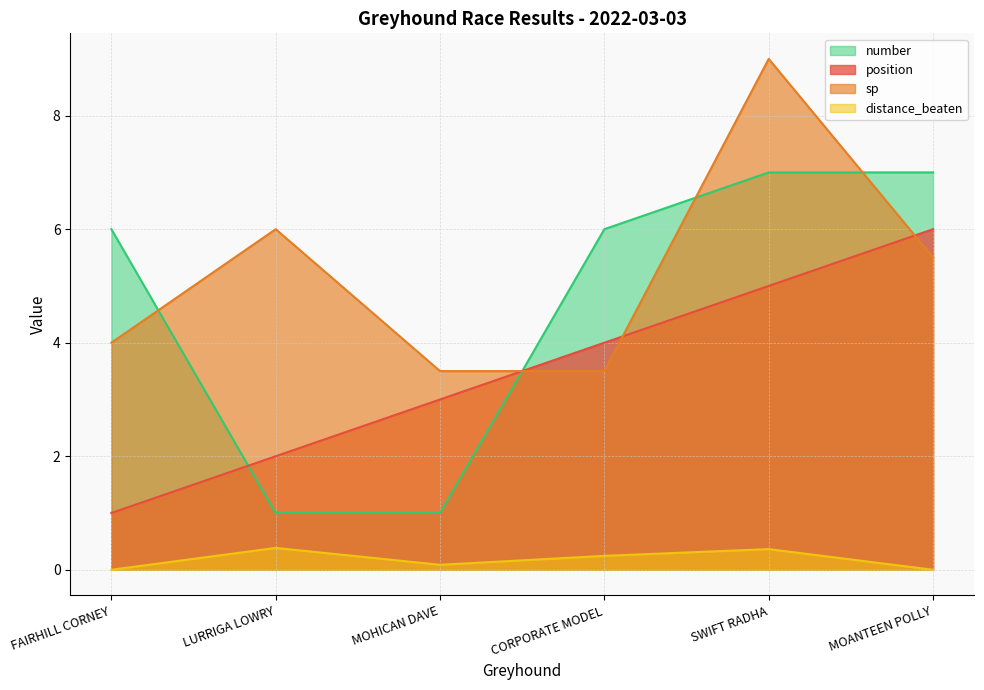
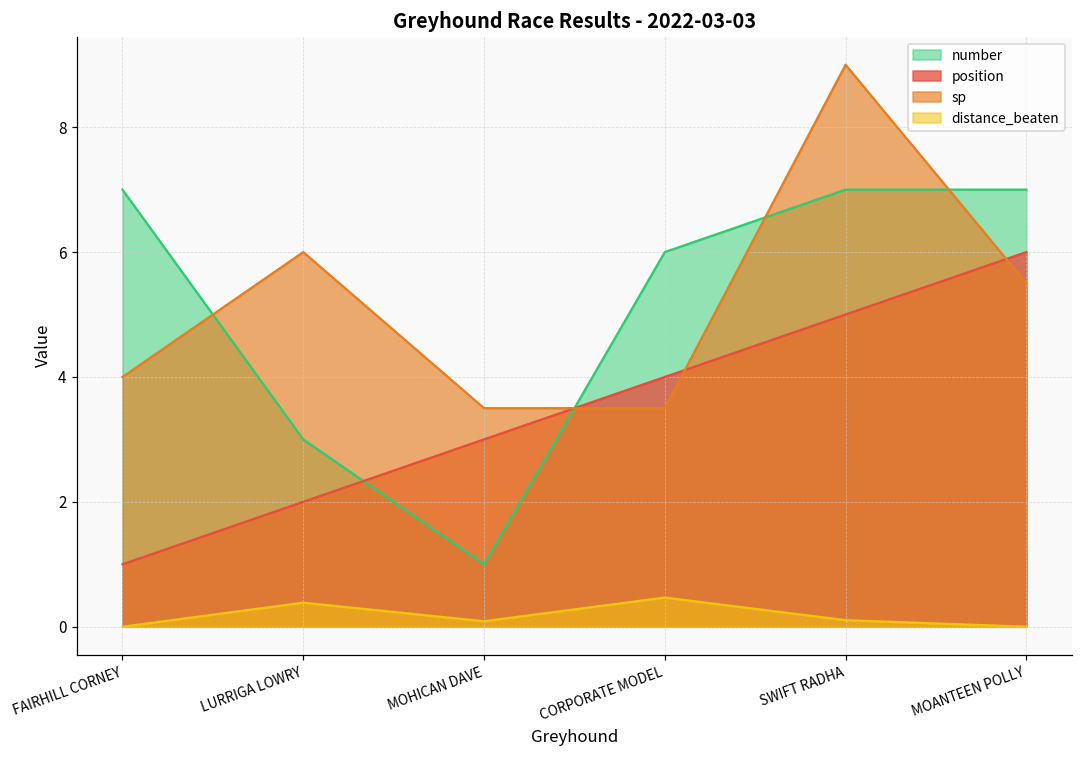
  {
    "number": {
-     "FAIRHILL CORNEY": 6,
-     "LURRIGA LOWRY": 1,
+     "FAIRHILL CORNEY": 7,
+     "LURRIGA LOWRY": 3,
      "MOHICAN DAVE": 1,
      "CORPORATE MODEL": 6,
      "SWIFT RADHA": 7,
      "MOANTEEN POLLY": 7
    },
    "distance_beaten": {
      "FAIRHILL CORNEY": 0.0,
      "LURRIGA LOWRY": 0.4,
      "MOHICAN DAVE": 0.1,
-     "CORPORATE MODEL": 0.2,
-     "SWIFT RADHA": 0.4,
+     "CORPORATE MODEL": 0.5,
+     "SWIFT RADHA": 0.1,
      "MOANTEEN POLLY": 0.0
    }
  }
